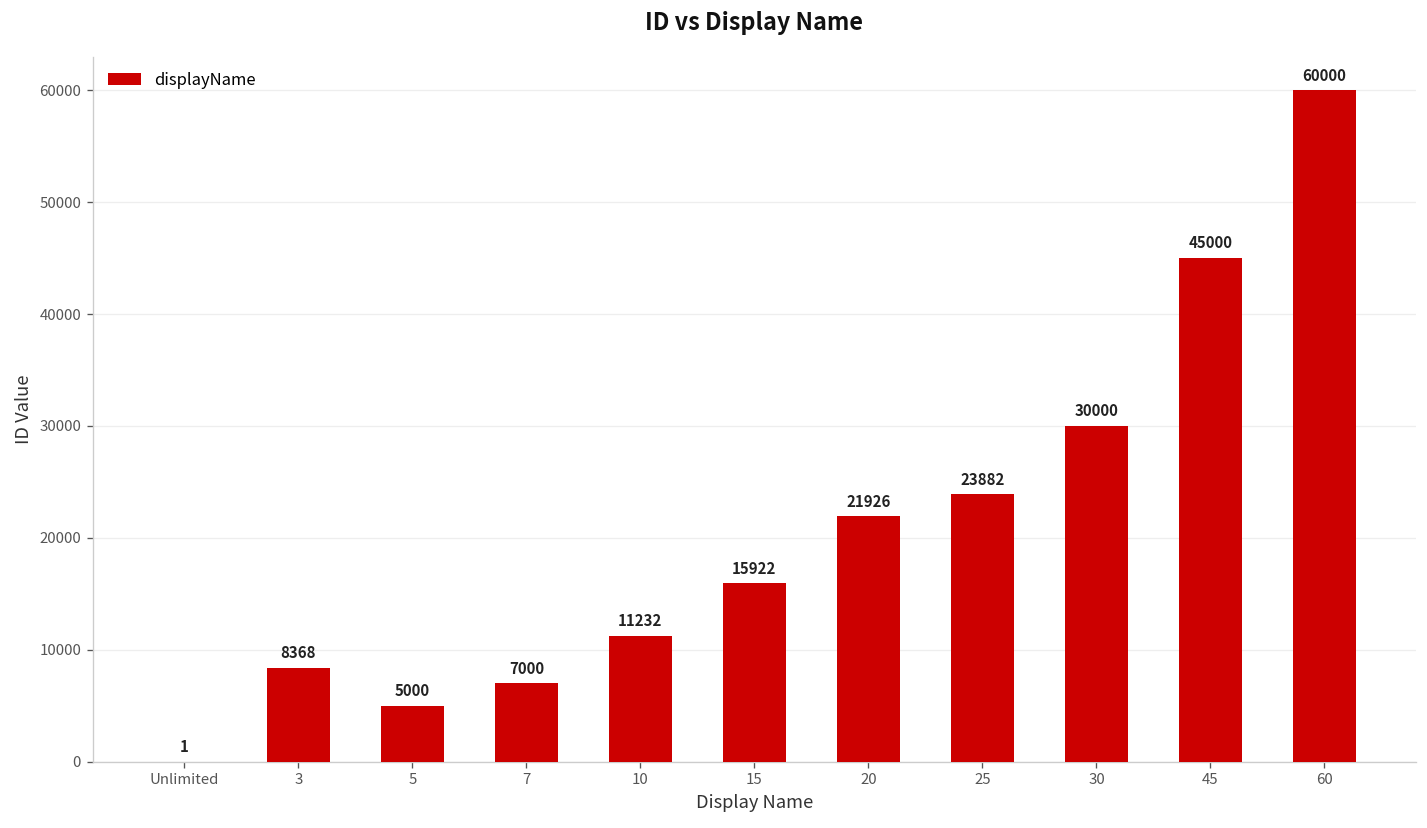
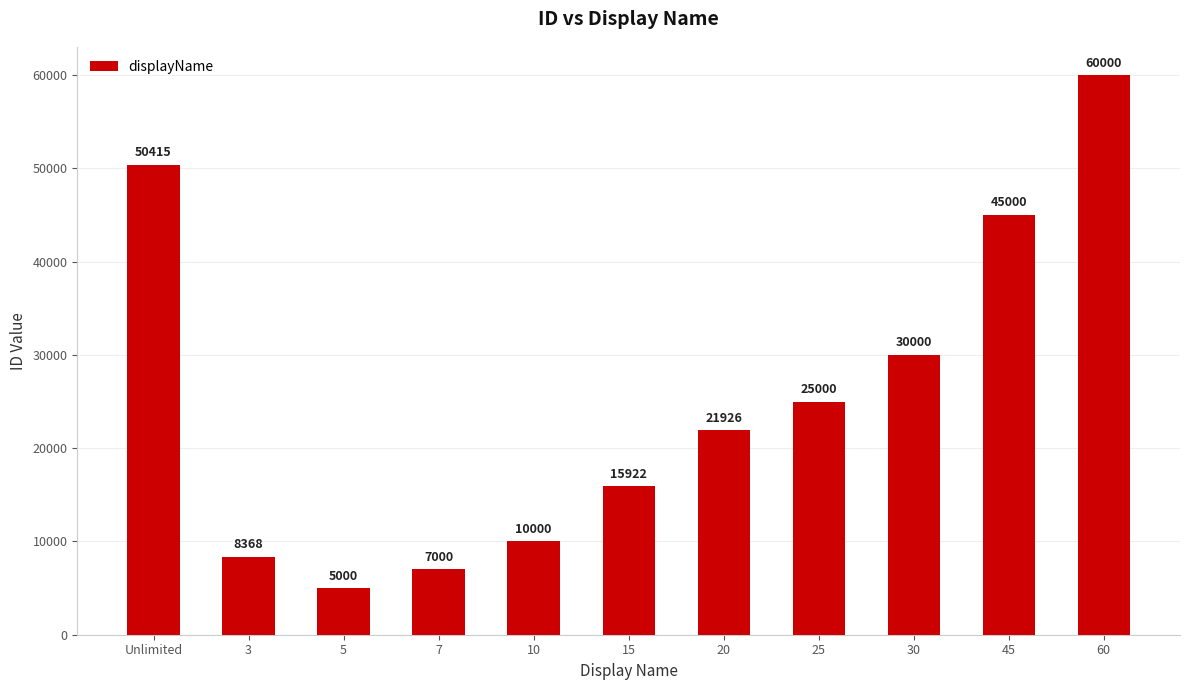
  {
-   "Unlimited": 1,
+   "Unlimited": 50415,
    "3": 8368,
    "5": 5000,
    "7": 7000,
-   "10": 11232,
+   "10": 10000,
    "15": 15922,
    "20": 21926,
-   "25": 23882,
+   "25": 25000,
    "30": 30000,
    "45": 45000,
    "60": 60000
  }
